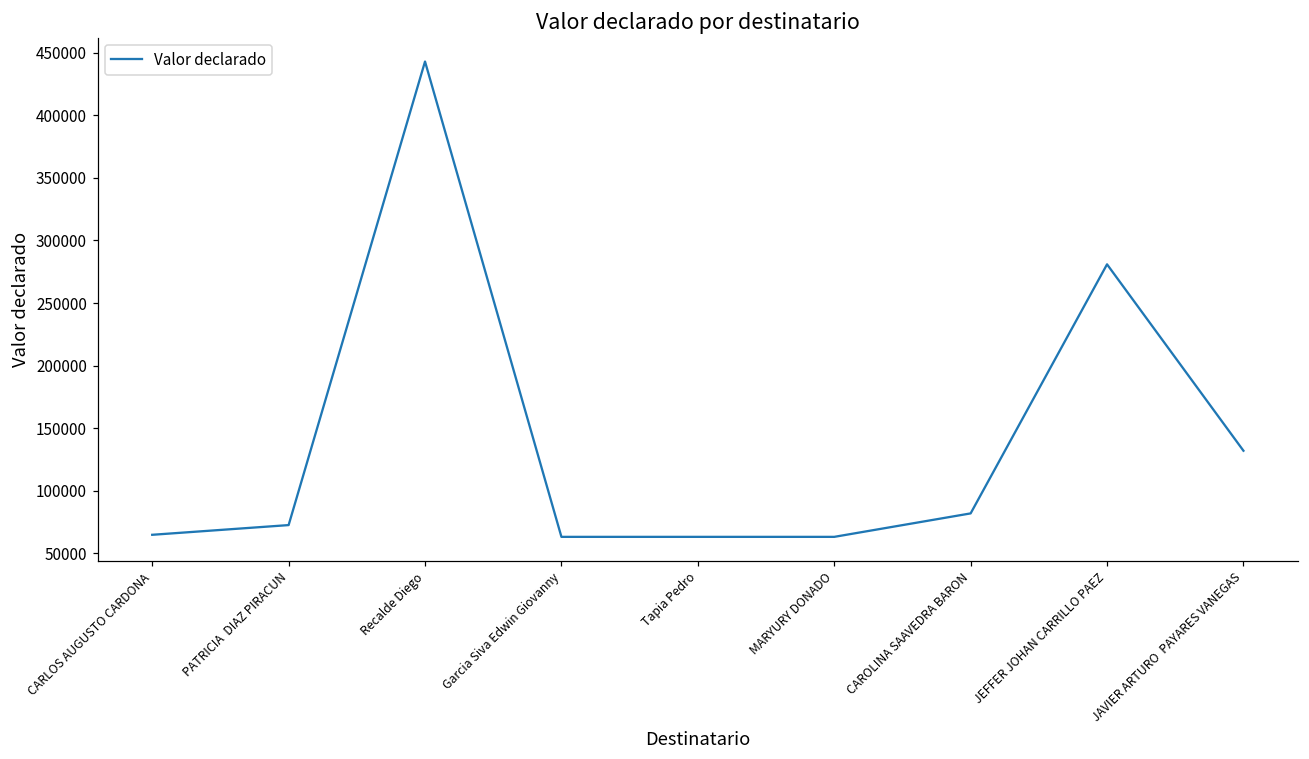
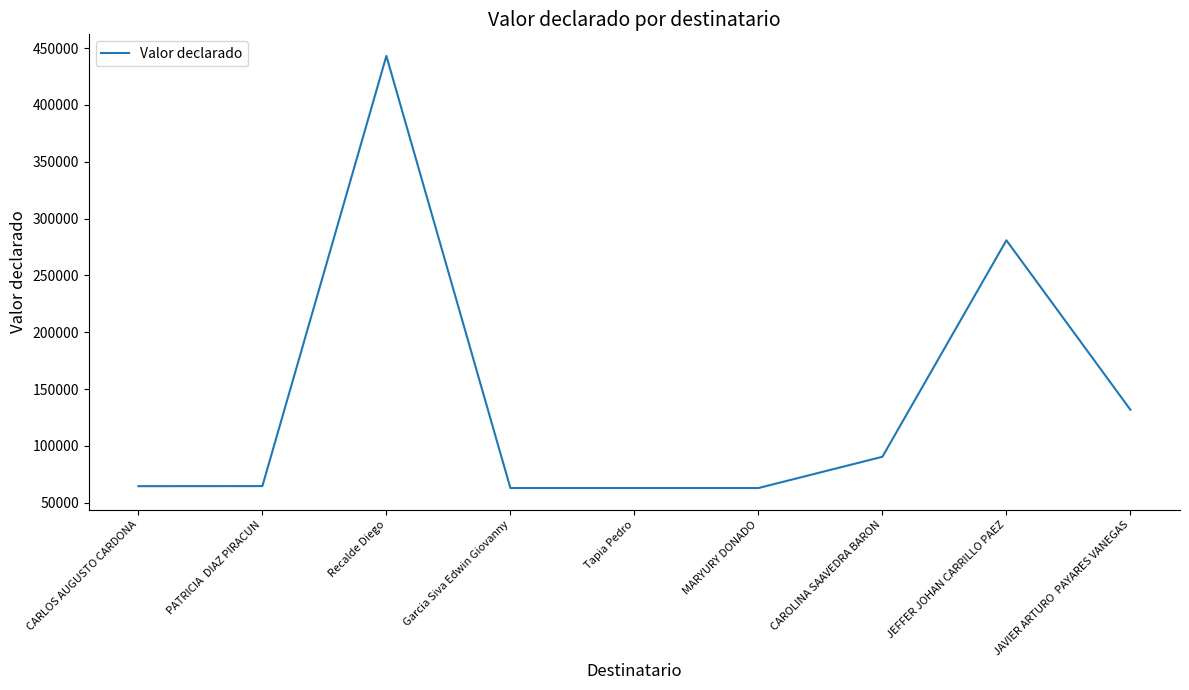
  {
    "CARLOS AUGUSTO CARDONA": 65000,
-   "PATRICIA DIAZ PIRACUN": 72000,
+   "PATRICIA DIAZ PIRACUN": 65000,
    "Recalde Diego": 443000,
    "Garcia Siva Edwin Giovanny": 63000,
    "Tapia Pedro": 63000,
    "MARYURY DONADO": 63000,
-   "CAROLINA SAAVEDRA BARON": 82000,
+   "CAROLINA SAAVEDRA BARON": 91000,
    "JEFFER JOHAN CARRILLO PAEZ": 281000,
    "JAVIER ARTURO PAYARES VANEGAS": 132000
  }
